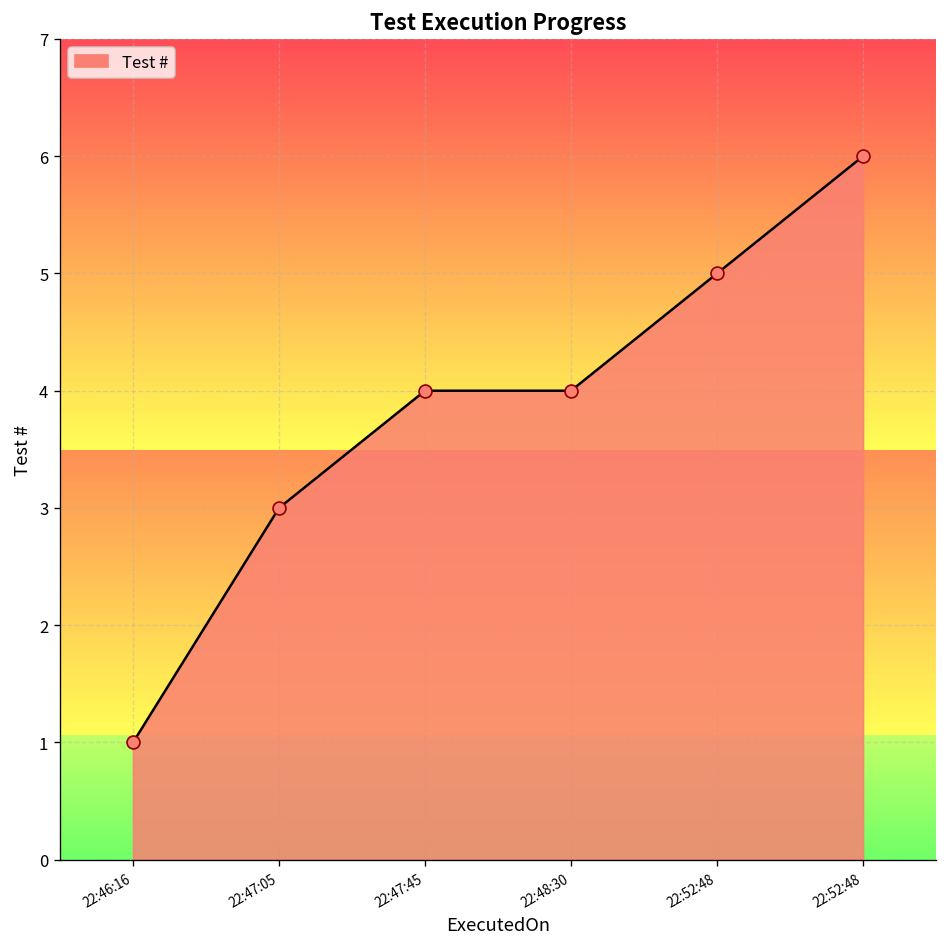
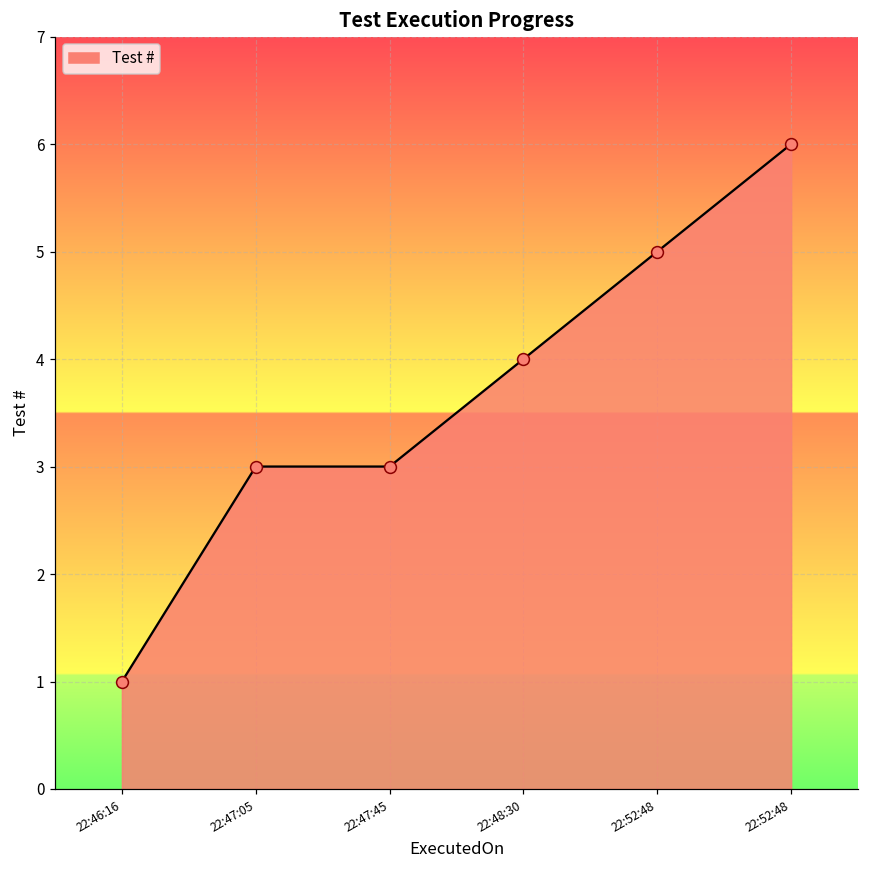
  {
    "22:46:16": 1,
    "22:47:05": 3,
-   "22:47:45": 4,
+   "22:47:45": 3,
    "22:48:30": 4
  }
